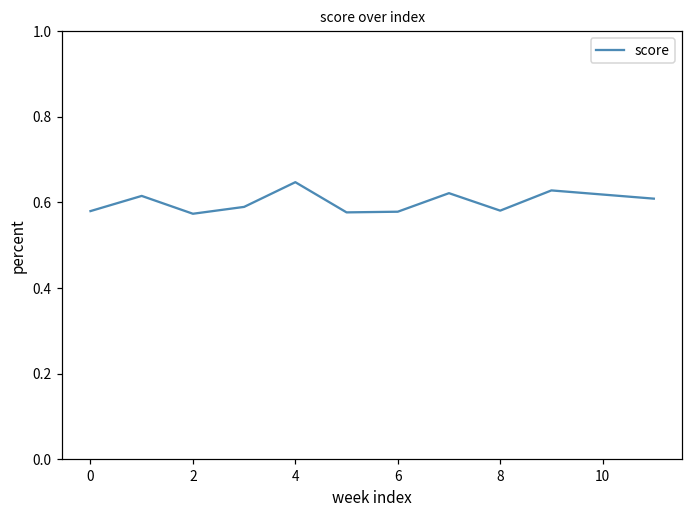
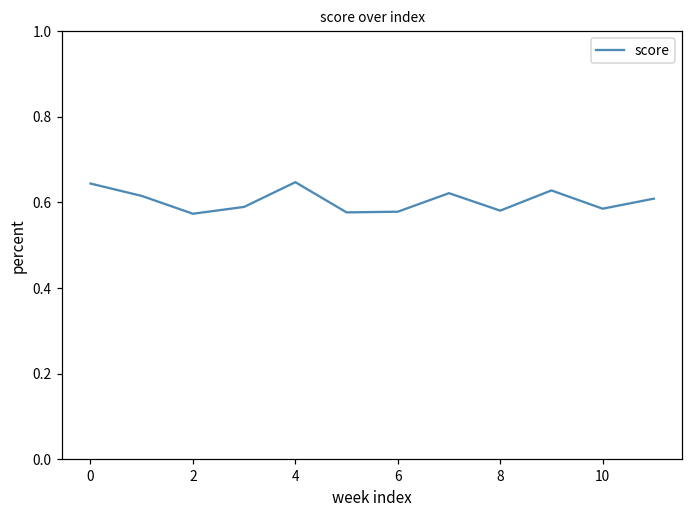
  {
-   "0": 0.58,
+   "0": 0.64,
    "2": 0.57,
    "4": 0.65,
    "6": 0.58,
    "8": 0.58,
-   "10": 0.62
+   "10": 0.59
  }
